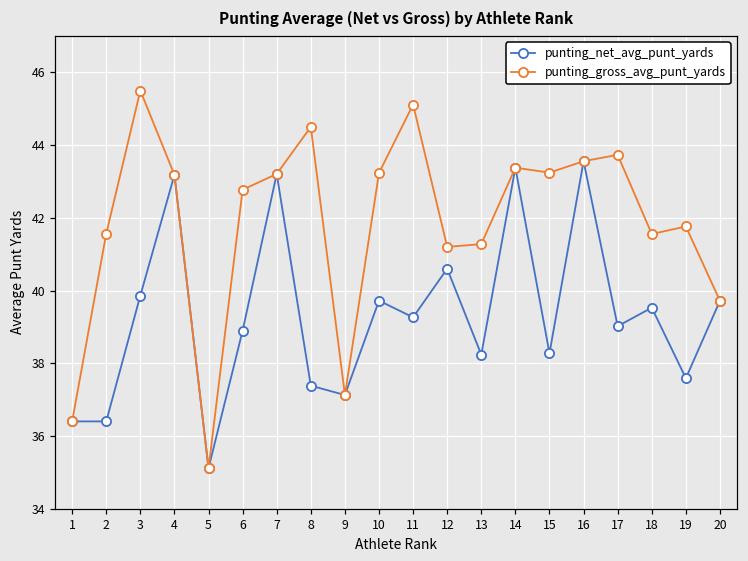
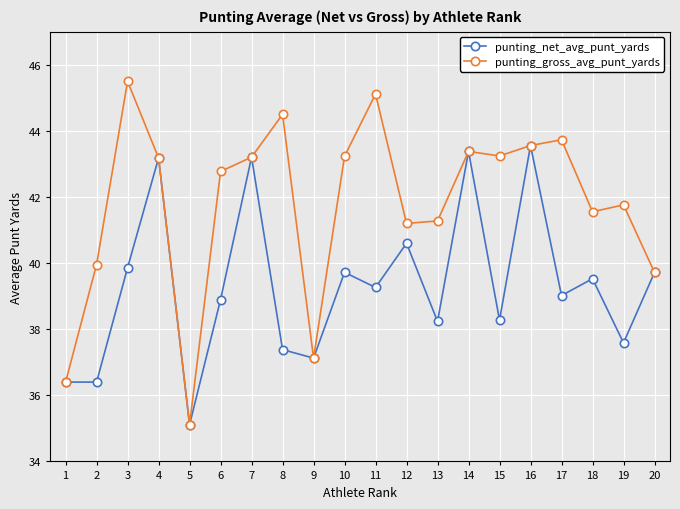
  {
    "punting_net_avg_punt_yards": {
      "2": 36.4,
      "3": 39.9,
      "6": 38.9,
      "8": 37.4,
      "10": 39.7,
      "11": 39.3,
      "12": 40.6,
      "13": 38.2,
      "15": 38.3,
      "17": 39.0,
      "18": 39.5,
      "19": 37.6
    },
    "punting_gross_avg_punt_yards": {
-     "2": 41.6,
+     "2": 40.0,
      "3": 45.5,
      "6": 42.8,
      "8": 44.5,
      "10": 43.2,
      "11": 45.1,
      "12": 41.2,
      "13": 41.3,
      "15": 43.2,
      "17": 43.7,
      "18": 41.6,
      "19": 41.8
    }
  }
